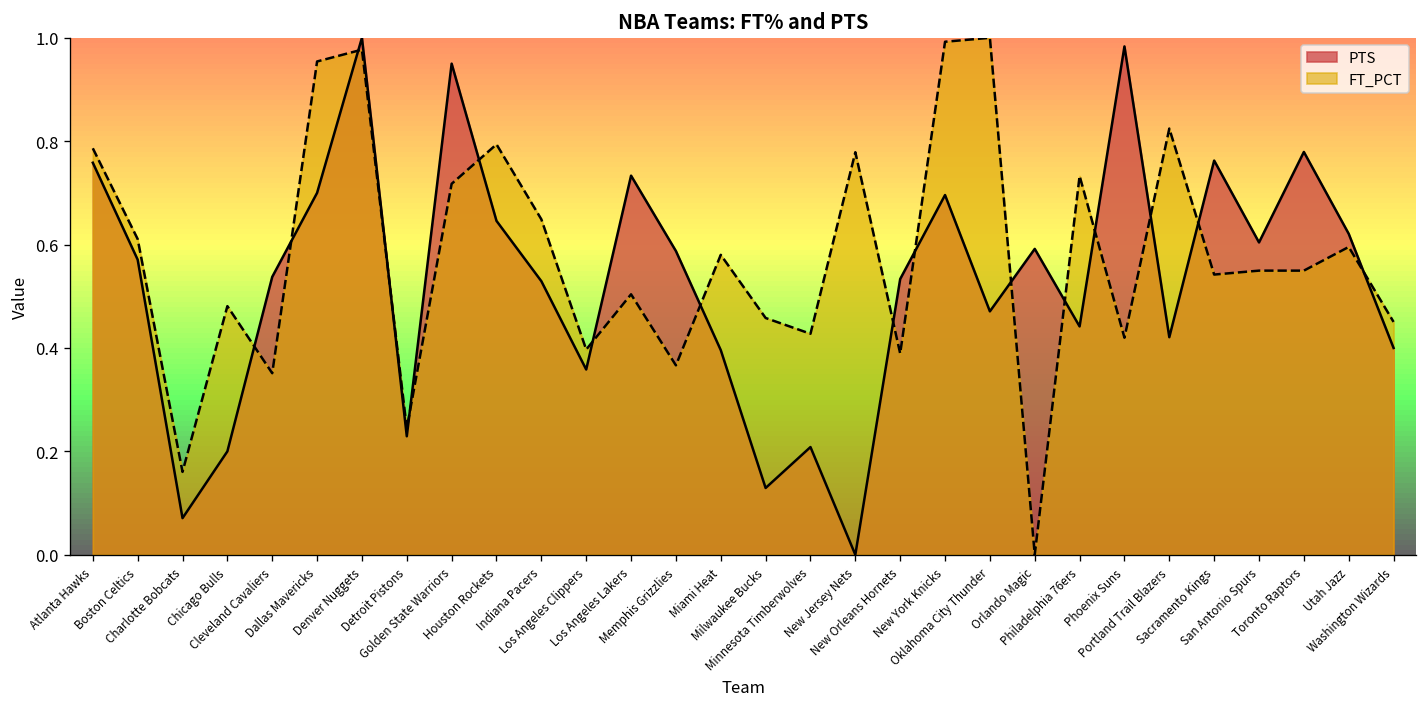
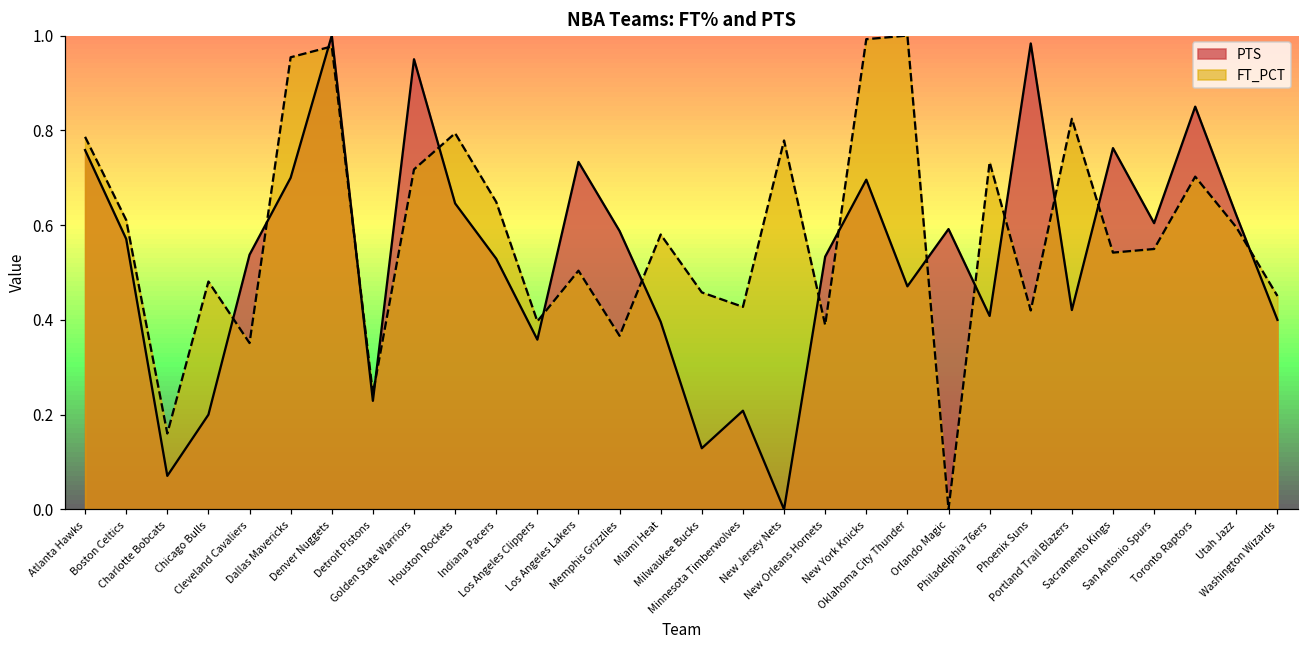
  {
    "PTS": {
      "Atlanta Hawks": 0.76,
      "Boston Celtics": 0.57,
      "Charlotte Bobcats": 0.07,
      "Chicago Bulls": 0.20,
      "Cleveland Cavaliers": 0.54,
      "Dallas Mavericks": 0.70,
      "Denver Nuggets": 1.00,
      "Detroit Pistons": 0.23,
      "Golden State Warriors": 0.95,
      "Houston Rockets": 0.65,
      "Indiana Pacers": 0.53,
      "Los Angeles Clippers": 0.36,
      "Los Angeles Lakers": 0.73,
      "Memphis Grizzlies": 0.59,
      "Miami Heat": 0.40,
      "Milwaukee Bucks": 0.13,
      "Minnesota Timberwolves": 0.21,
      "New Jersey Nets": 0.00,
      "New Orleans Hornets": 0.53,
      "New York Knicks": 0.70,
      "Oklahoma City Thunder": 0.47,
      "Orlando Magic": 0.59,
-     "Philadelphia 76ers": 0.44,
+     "Philadelphia 76ers": 0.41,
      "Phoenix Suns": 0.98,
      "Portland Trail Blazers": 0.42,
      "Sacramento Kings": 0.76,
      "San Antonio Spurs": 0.60,
-     "Toronto Raptors": 0.78,
+     "Toronto Raptors": 0.85,
      "Utah Jazz": 0.62,
      "Washington Wizards": 0.40
    },
    "FT_PCT": {
      "Atlanta Hawks": 0.79,
      "Boston Celtics": 0.61,
      "Charlotte Bobcats": 0.16,
      "Chicago Bulls": 0.48,
      "Cleveland Cavaliers": 0.35,
      "Dallas Mavericks": 0.95,
      "Denver Nuggets": 0.98,
      "Detroit Pistons": 0.24,
      "Golden State Warriors": 0.72,
      "Houston Rockets": 0.79,
      "Indiana Pacers": 0.65,
      "Los Angeles Clippers": 0.40,
      "Los Angeles Lakers": 0.50,
      "Memphis Grizzlies": 0.37,
      "Miami Heat": 0.58,
      "Milwaukee Bucks": 0.46,
      "Minnesota Timberwolves": 0.43,
      "New Jersey Nets": 0.78,
      "New Orleans Hornets": 0.39,
      "New York Knicks": 0.99,
      "Oklahoma City Thunder": 1.00,
      "Orlando Magic": 0.00,
      "Philadelphia 76ers": 0.73,
      "Phoenix Suns": 0.42,
      "Portland Trail Blazers": 0.82,
      "Sacramento Kings": 0.54,
      "San Antonio Spurs": 0.55,
-     "Toronto Raptors": 0.55,
+     "Toronto Raptors": 0.70,
      "Utah Jazz": 0.60,
      "Washington Wizards": 0.45
    }
  }
